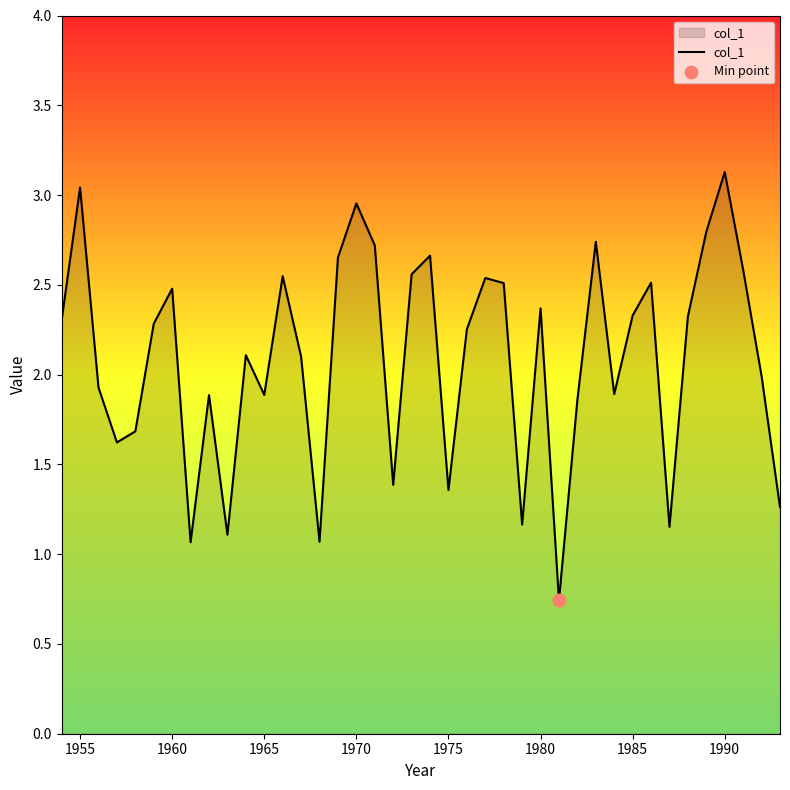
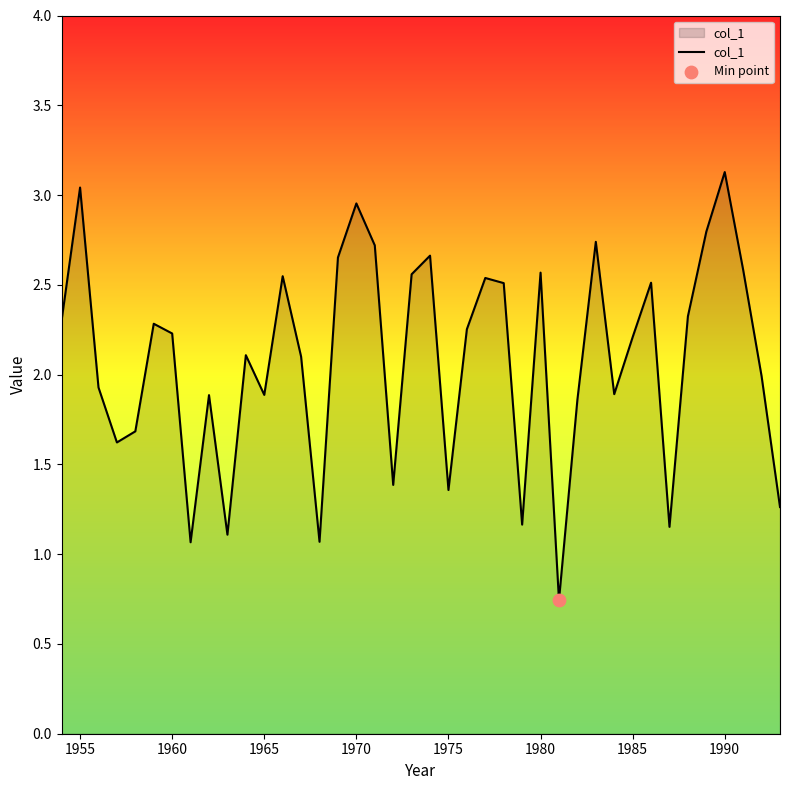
  {
    "col_1": {
      "1955": 3.04,
-     "1960": 2.48,
+     "1960": 2.23,
      "1965": 1.89,
      "1970": 2.95,
      "1975": 1.36,
-     "1980": 2.37,
-     "1985": 2.33,
+     "1980": 2.57,
+     "1985": 2.21,
      "1990": 3.13
    }
  }
